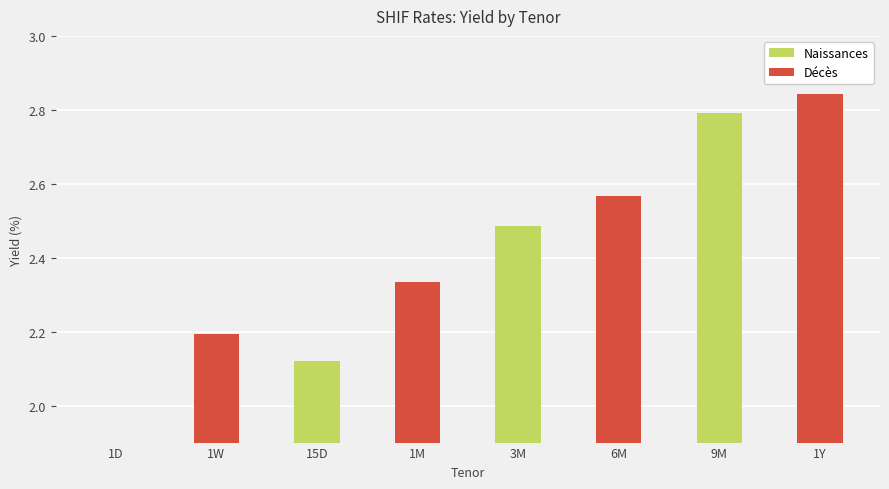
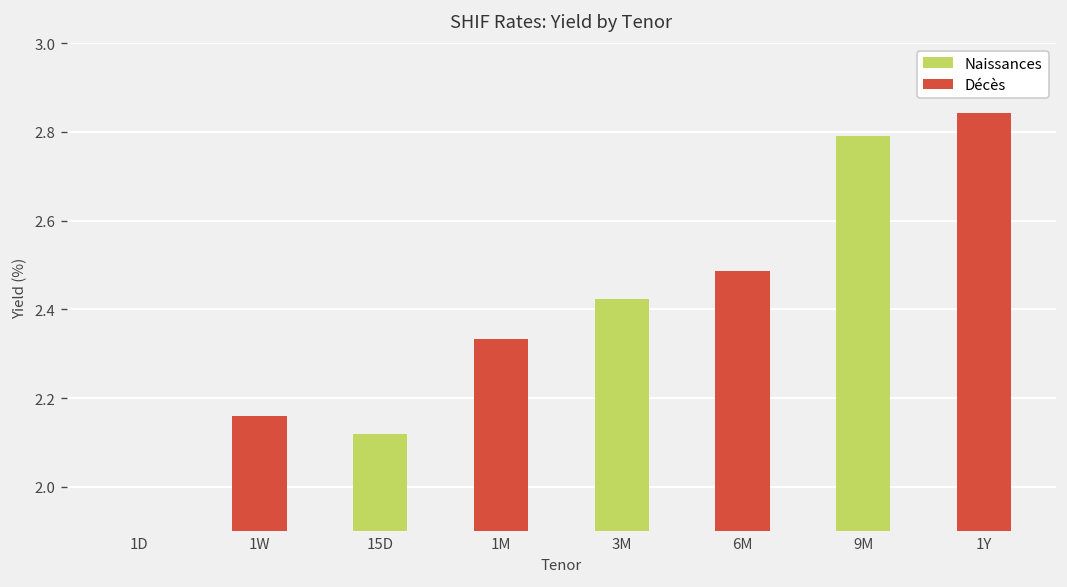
  {
    "Naissances": {
      "15D": 2.12,
-     "3M": 2.49,
+     "3M": 2.42,
      "9M": 2.79
    },
    "Décès": {
-     "1W": 2.19,
+     "1W": 2.16,
      "1M": 2.33,
-     "6M": 2.57,
+     "6M": 2.49,
      "1Y": 2.84
    }
  }
